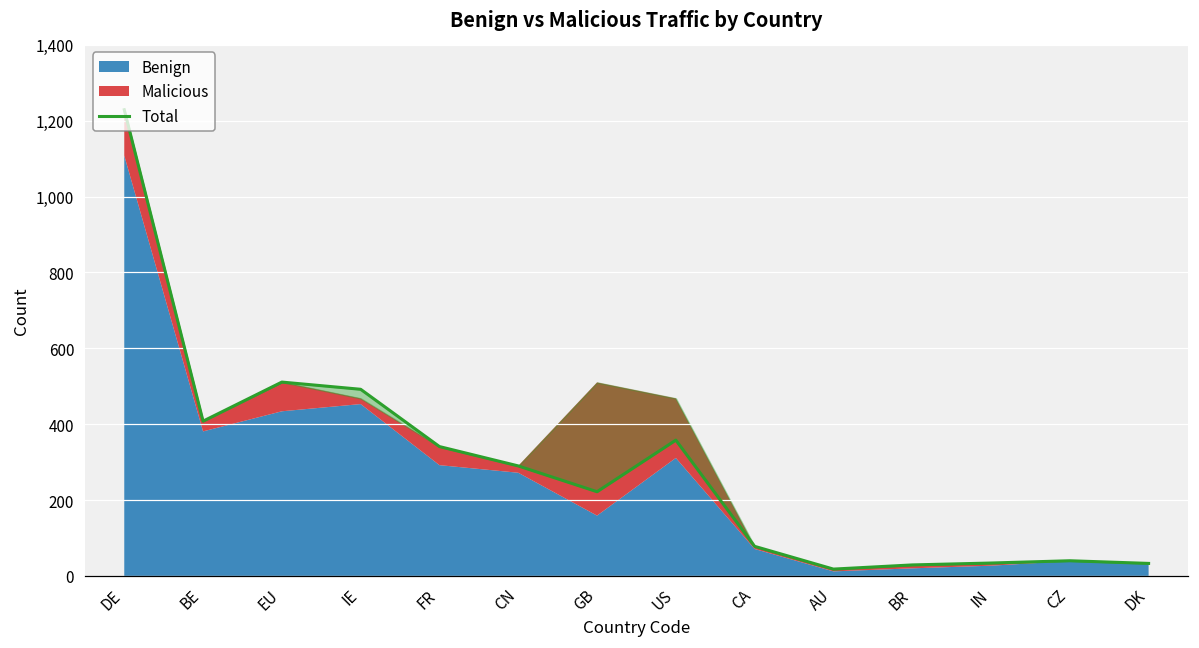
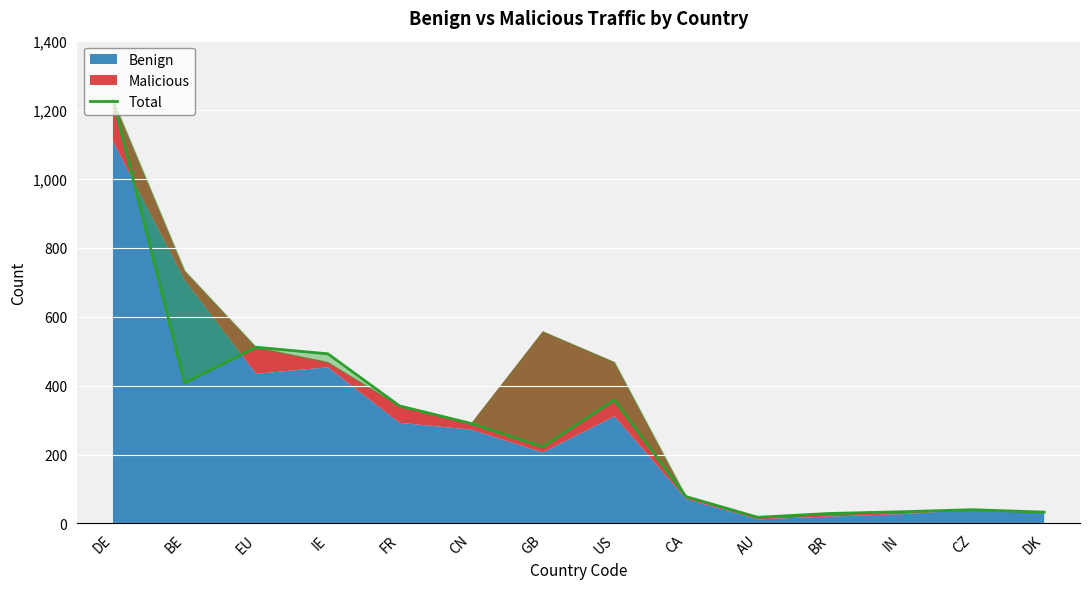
  {
    "Benign": {
      "DE": "1,110",
-     "BE": "380",
+     "BE": "710",
      "EU": "430",
      "IE": "450",
      "FR": "290",
      "CN": "270",
-     "GB": "160",
+     "GB": "210",
      "US": "310",
      "BR": "20"
    },
    "Malicious": {
      "IE": "20"
    }
  }
